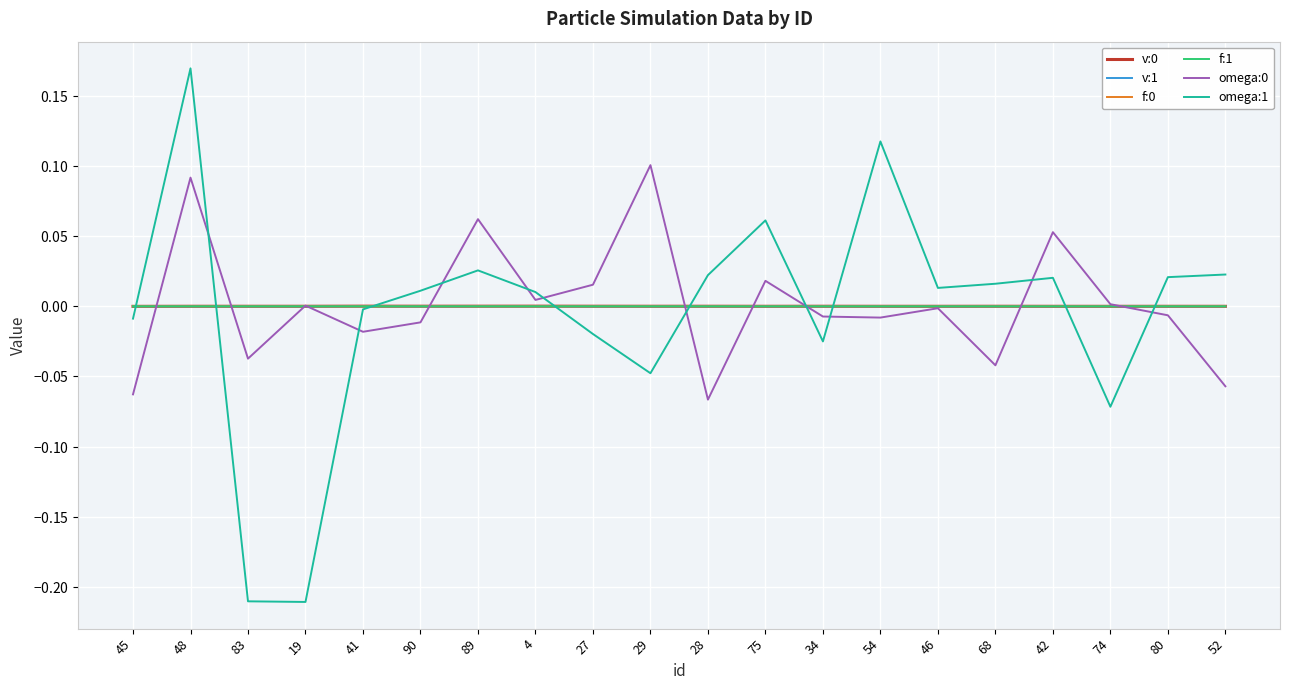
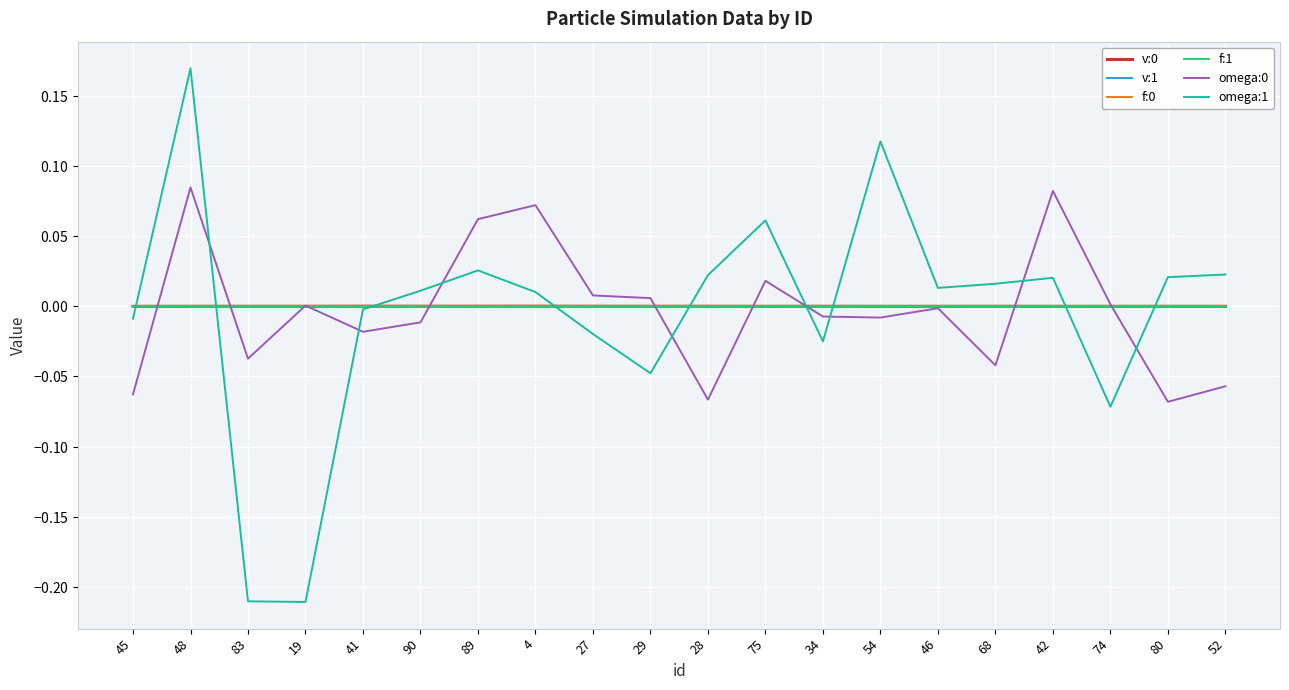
  {
    "omega:0": {
      "45": -0.063,
-     "48": 0.092,
+     "48": 0.085,
      "83": -0.037,
      "41": -0.018,
      "90": -0.011,
      "89": 0.062,
-     "4": 0.005,
-     "27": 0.015,
-     "29": 0.101,
+     "4": 0.072,
+     "27": 0.008,
+     "29": 0.006,
      "28": -0.067,
      "75": 0.018,
      "34": -0.007,
      "54": -0.008,
      "68": -0.042,
-     "42": 0.053,
-     "80": -0.006,
+     "42": 0.082,
+     "80": -0.068,
      "52": -0.057
    }
  }
